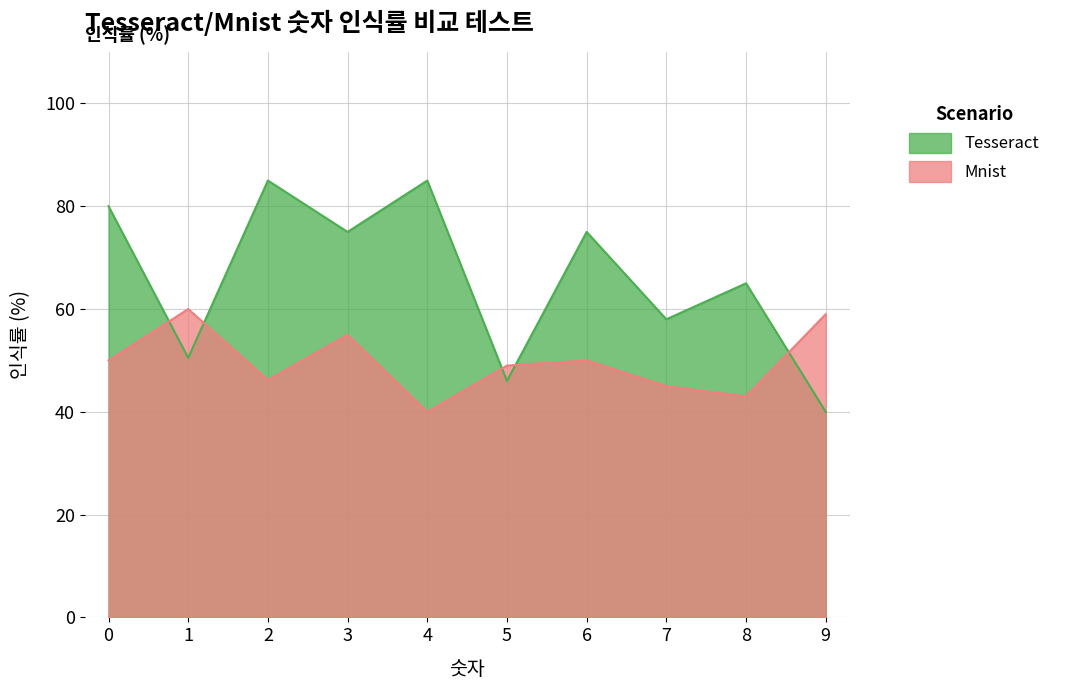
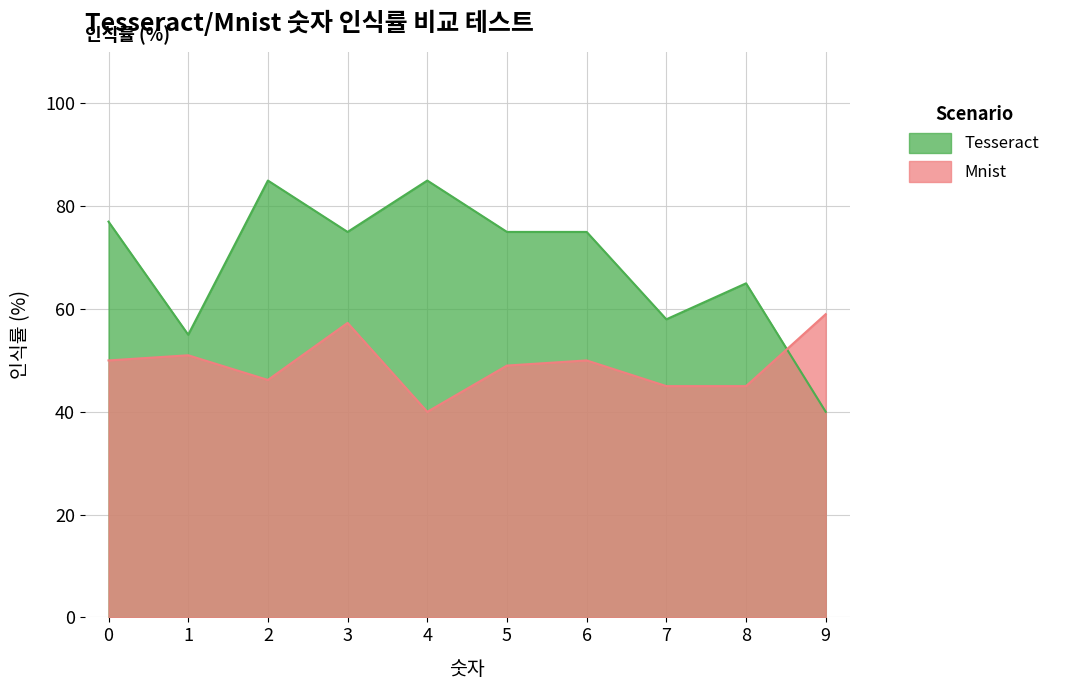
  {
    "Tesseract": {
-     "0": 80,
-     "1": 51,
+     "0": 77,
+     "1": 55,
      "2": 85,
      "3": 75,
      "4": 85,
-     "5": 46,
+     "5": 75,
      "6": 75,
      "7": 58,
      "8": 65,
      "9": 40
    },
    "Mnist": {
      "0": 50,
-     "1": 60,
+     "1": 51,
      "2": 46,
-     "3": 55,
+     "3": 57,
      "4": 40,
      "5": 49,
      "6": 50,
      "7": 45,
-     "8": 43,
+     "8": 45,
      "9": 59
    }
  }
